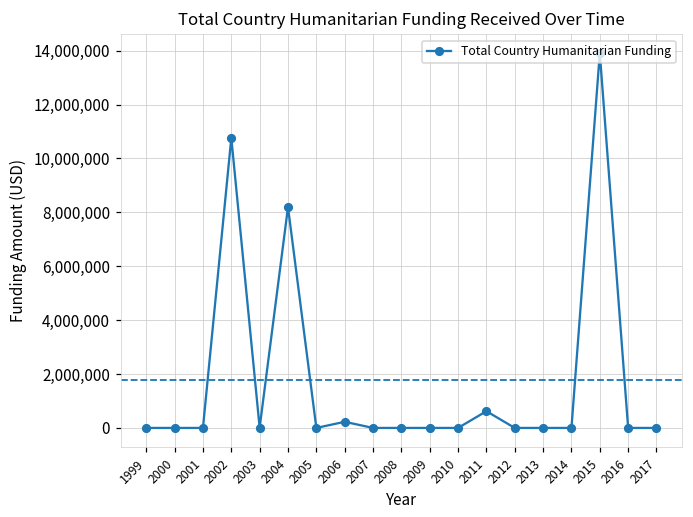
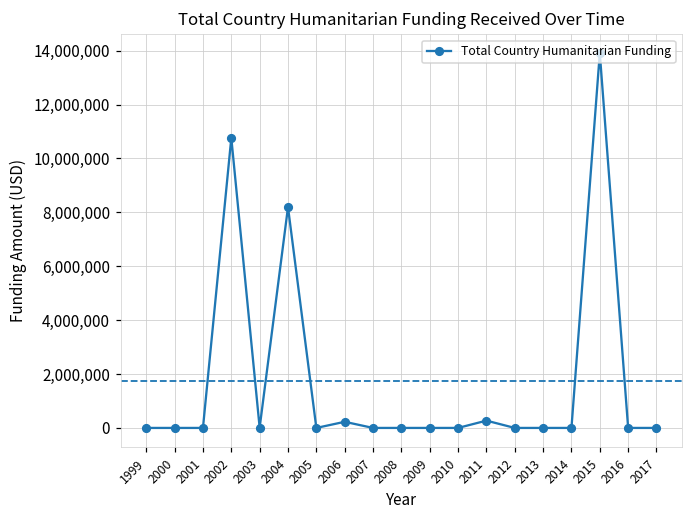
  {
    "1999": "0",
    "2000": "0",
    "2001": "0",
    "2002": "10,800,000",
    "2003": "0",
    "2004": "8,200,000",
    "2005": "0",
    "2006": "200,000",
    "2007": "0",
    "2008": "0",
    "2009": "0",
    "2010": "0",
-   "2011": "600,000",
+   "2011": "300,000",
    "2012": "0",
    "2013": "0",
    "2014": "0",
    "2016": "0",
    "2017": "0"
  }
